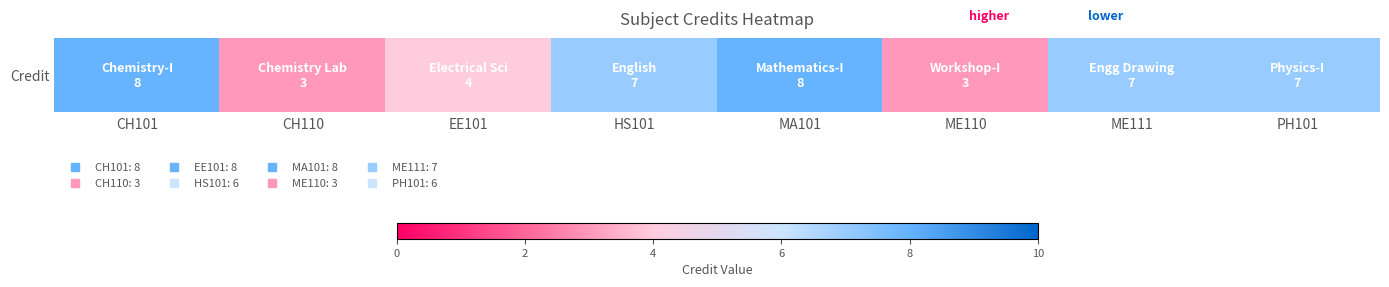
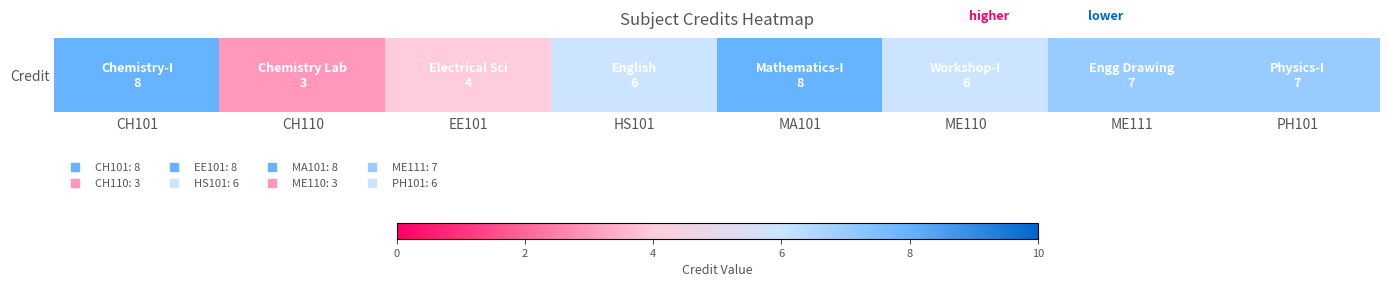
  {
    "Credit": {
      "CH101": 8,
      "CH110": 3,
      "EE101": 4,
-     "HS101": 7,
+     "HS101": 6,
      "MA101": 8,
-     "ME110": 3,
+     "ME110": 6,
      "ME111": 7,
      "PH101": 7
    }
  }
